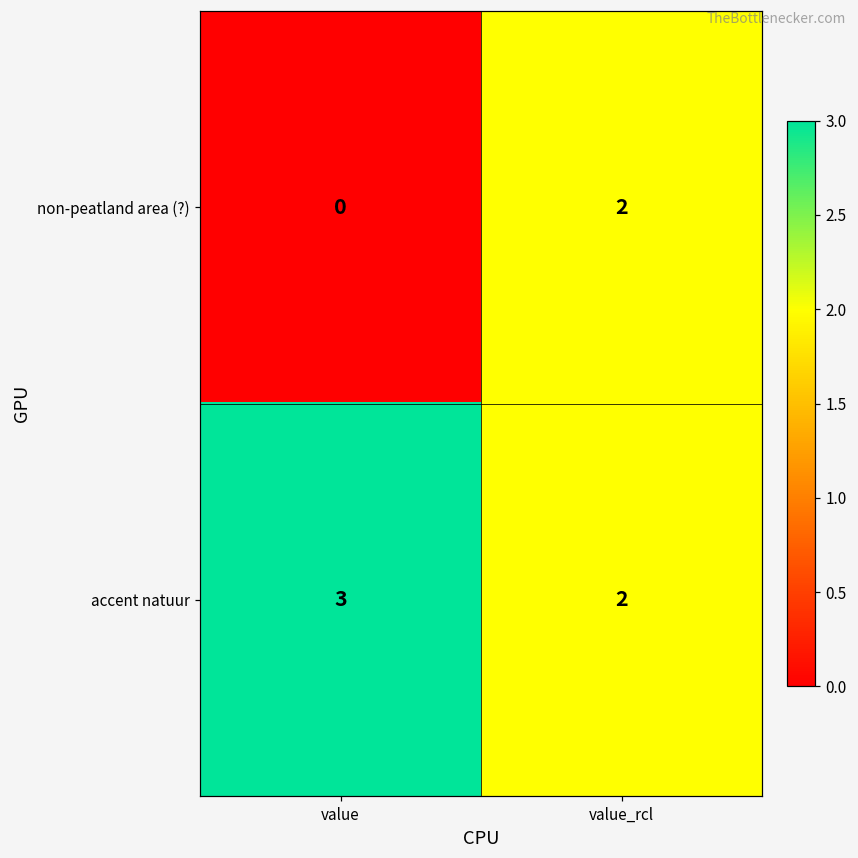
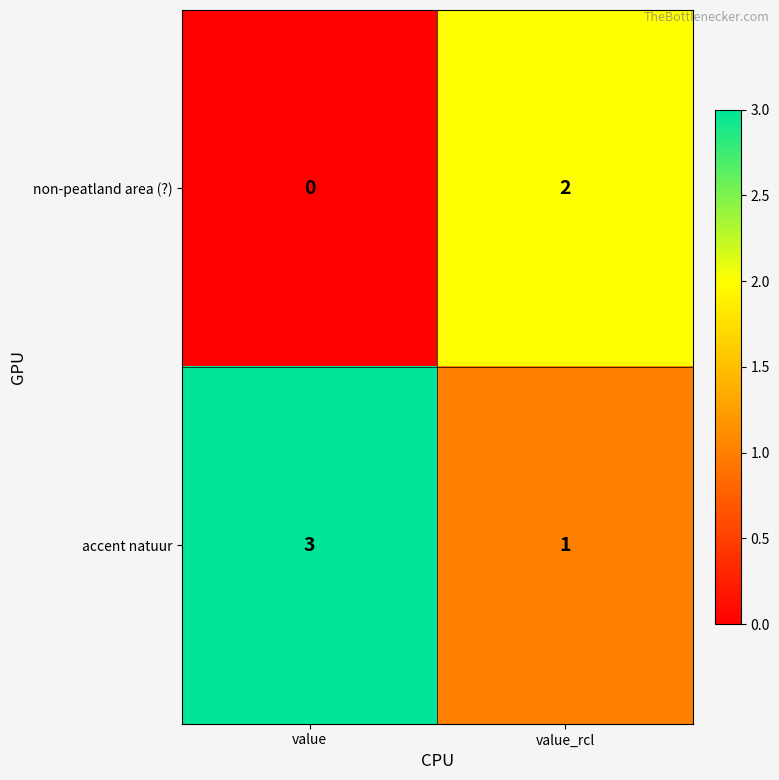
  {
    "non-peatland area (?)": {
      "value": 0,
      "value_rcl": 2
    },
    "accent natuur": {
      "value": 3,
-     "value_rcl": 2
+     "value_rcl": 1
    }
  }
